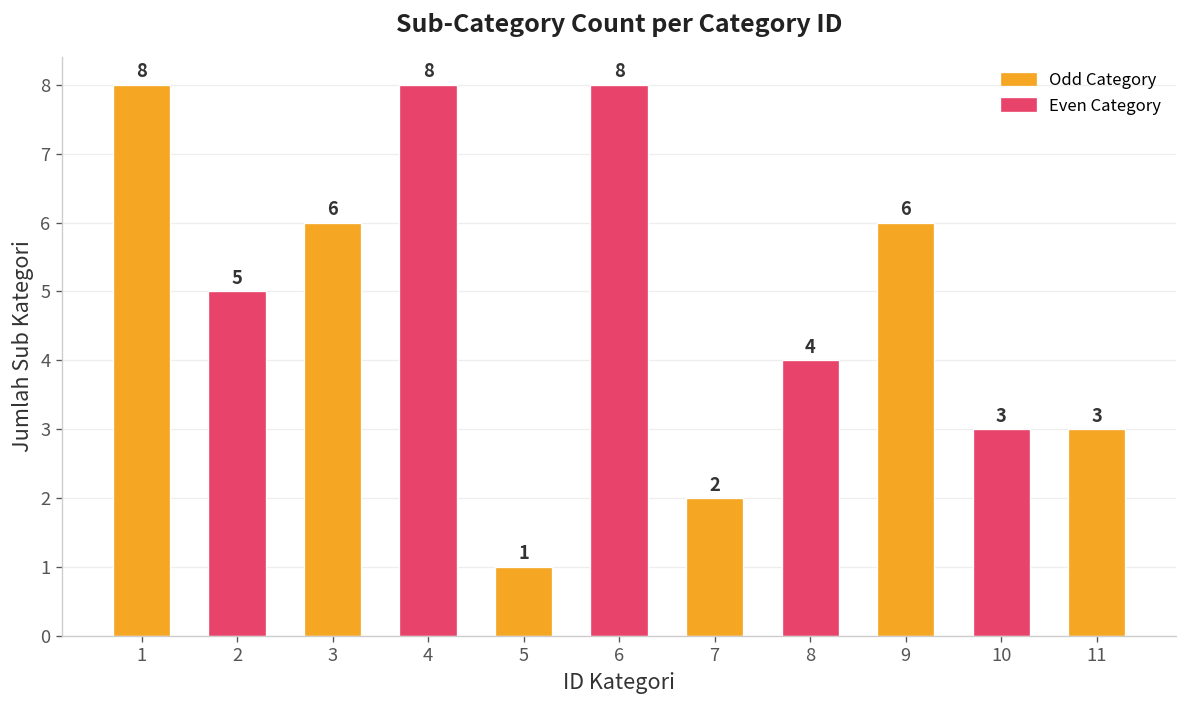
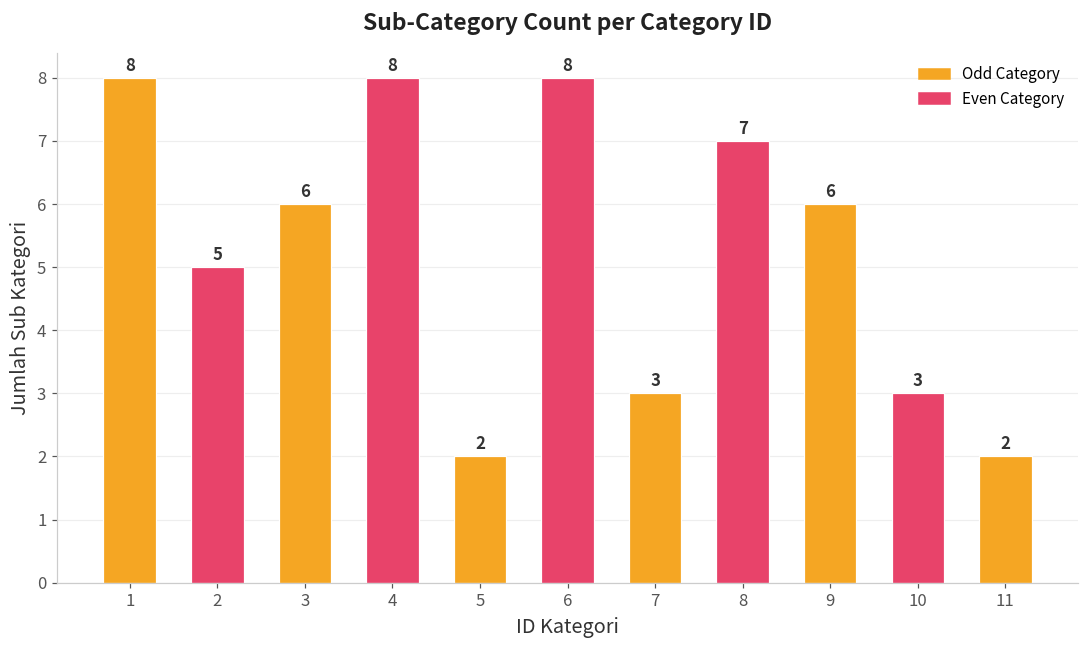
  {
    "1": 8,
    "2": 5,
    "3": 6,
    "4": 8,
-   "5": 1,
+   "5": 2,
    "6": 8,
-   "7": 2,
-   "8": 4,
+   "7": 3,
+   "8": 7,
    "9": 6,
    "10": 3,
-   "11": 3
+   "11": 2
  }
